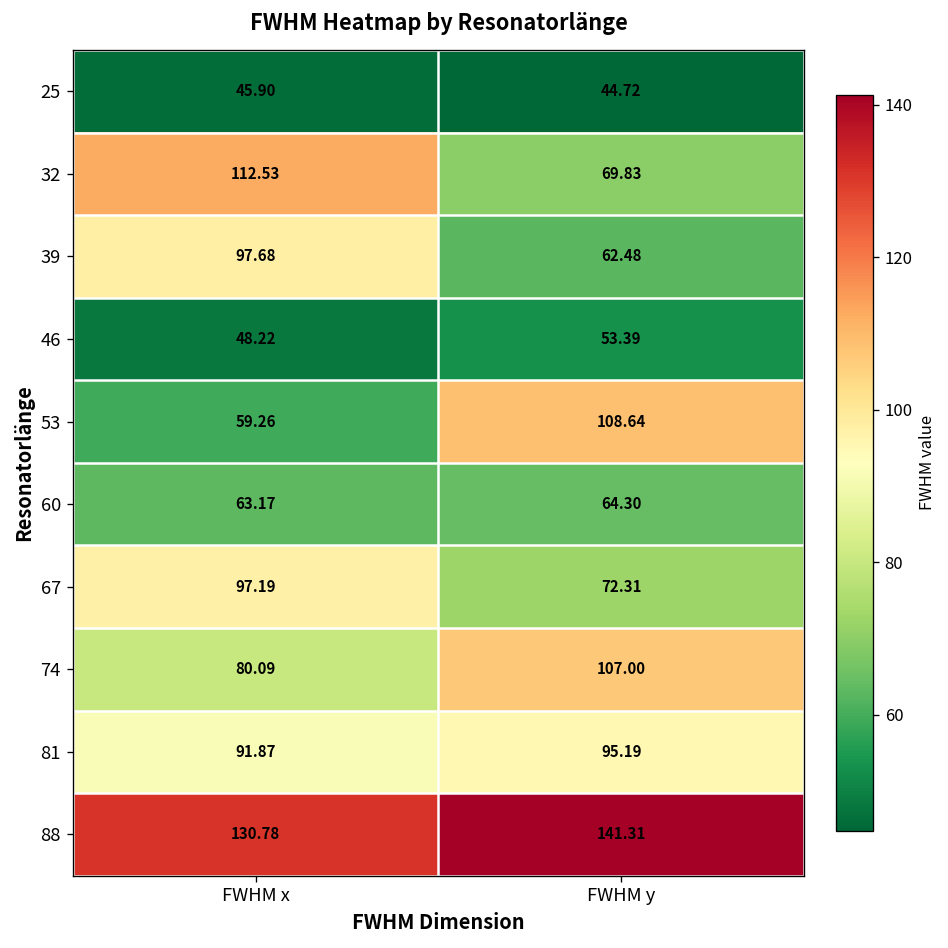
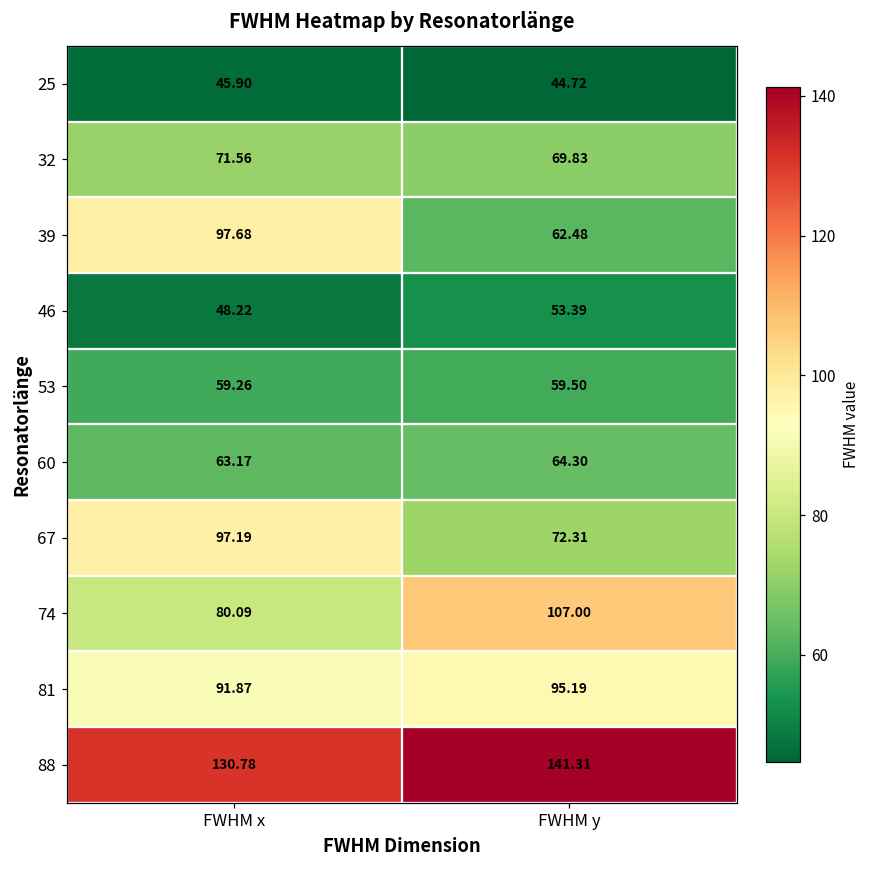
  {
    "25": {
      "FWHM x": 45.90,
      "FWHM y": 44.72
    },
    "32": {
-     "FWHM x": 112.53,
+     "FWHM x": 71.56,
      "FWHM y": 69.83
    },
    "39": {
      "FWHM x": 97.68,
      "FWHM y": 62.48
    },
    "46": {
      "FWHM x": 48.22,
      "FWHM y": 53.39
    },
    "53": {
      "FWHM x": 59.26,
-     "FWHM y": 108.64
+     "FWHM y": 59.50
    },
    "60": {
      "FWHM x": 63.17,
      "FWHM y": 64.30
    },
    "67": {
      "FWHM x": 97.19,
      "FWHM y": 72.31
    },
    "74": {
      "FWHM x": 80.09,
      "FWHM y": 107.00
    },
    "81": {
      "FWHM x": 91.87,
      "FWHM y": 95.19
    },
    "88": {
      "FWHM x": 130.78,
      "FWHM y": 141.31
    }
  }
